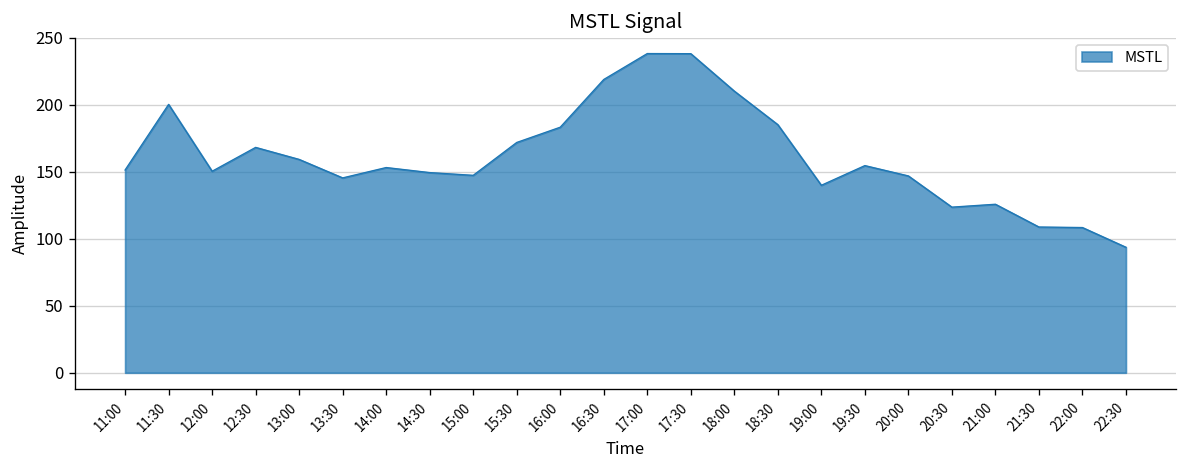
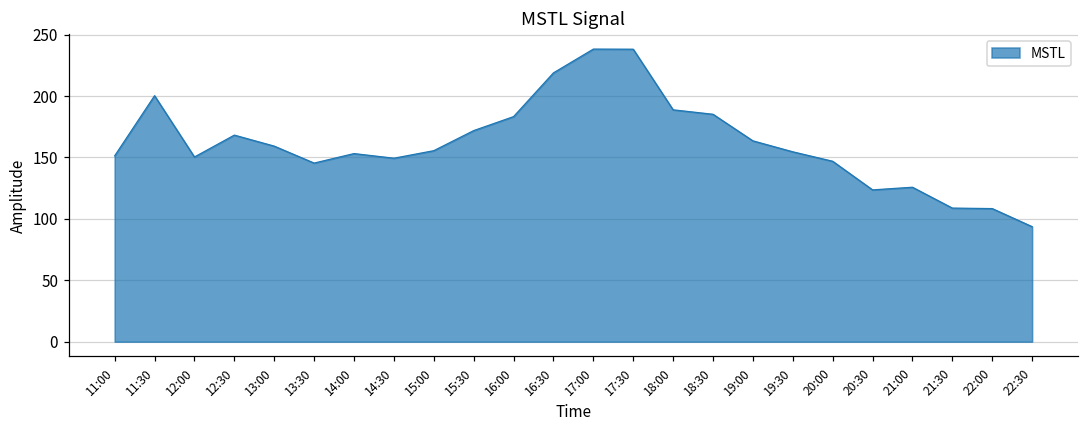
  {
    "11:00": 151,
    "11:30": 200,
    "12:00": 150,
    "12:30": 168,
    "13:00": 159,
    "13:30": 145,
    "14:00": 153,
    "14:30": 149,
-   "15:00": 147,
+   "15:00": 156,
    "15:30": 172,
    "16:00": 183,
    "16:30": 219,
    "17:00": 238,
    "17:30": 238,
-   "18:00": 210,
+   "18:00": 189,
    "18:30": 185,
-   "19:00": 140,
+   "19:00": 164,
    "19:30": 155,
    "20:00": 147,
    "20:30": 124,
    "21:00": 126,
    "21:30": 109,
    "22:00": 108,
    "22:30": 94
  }
